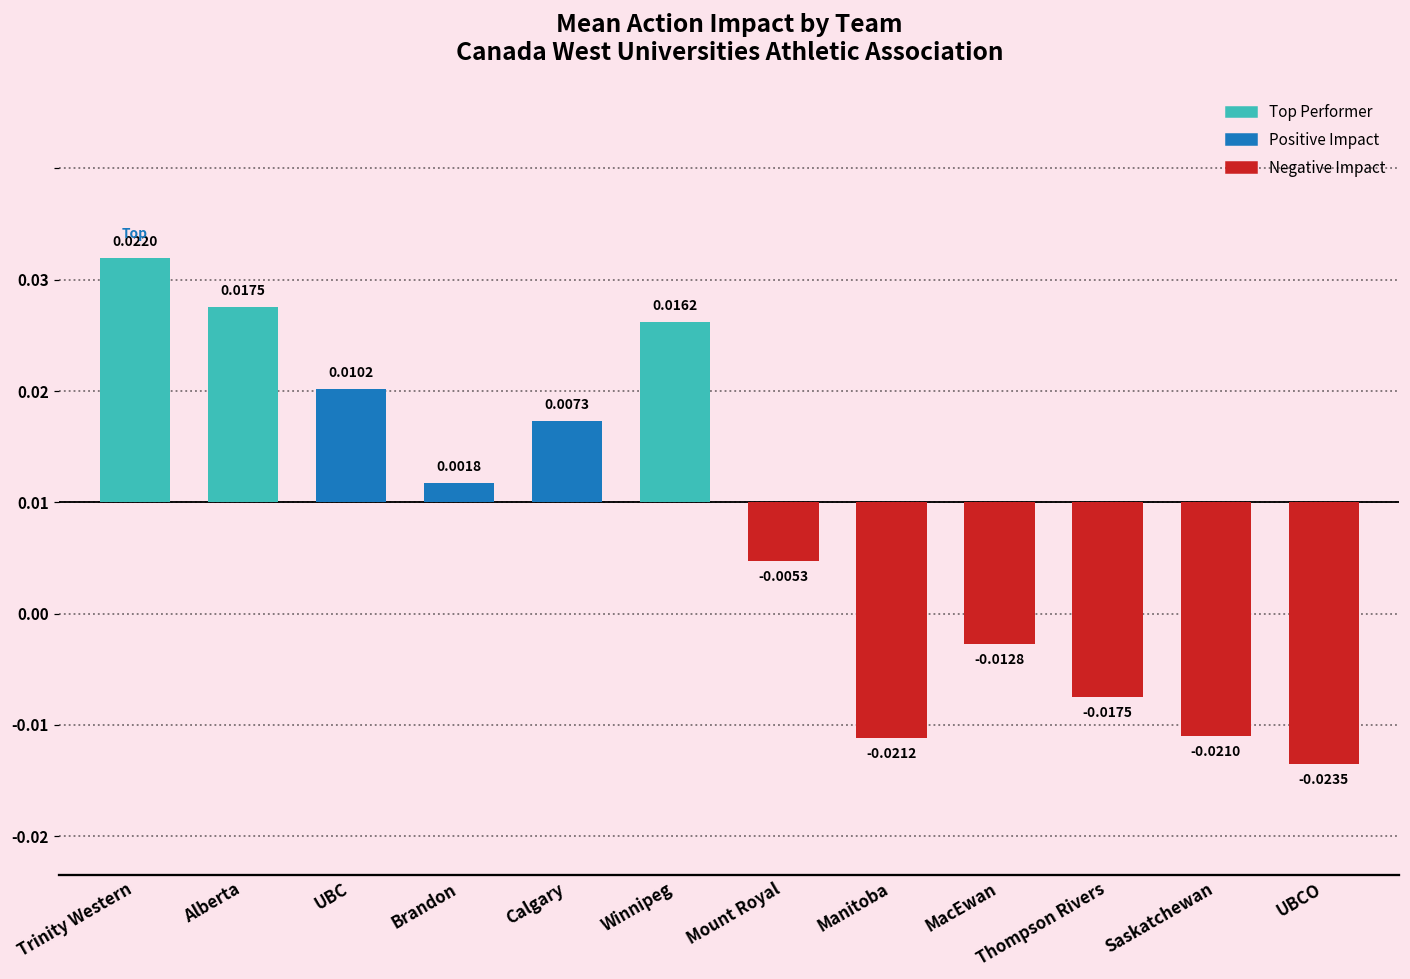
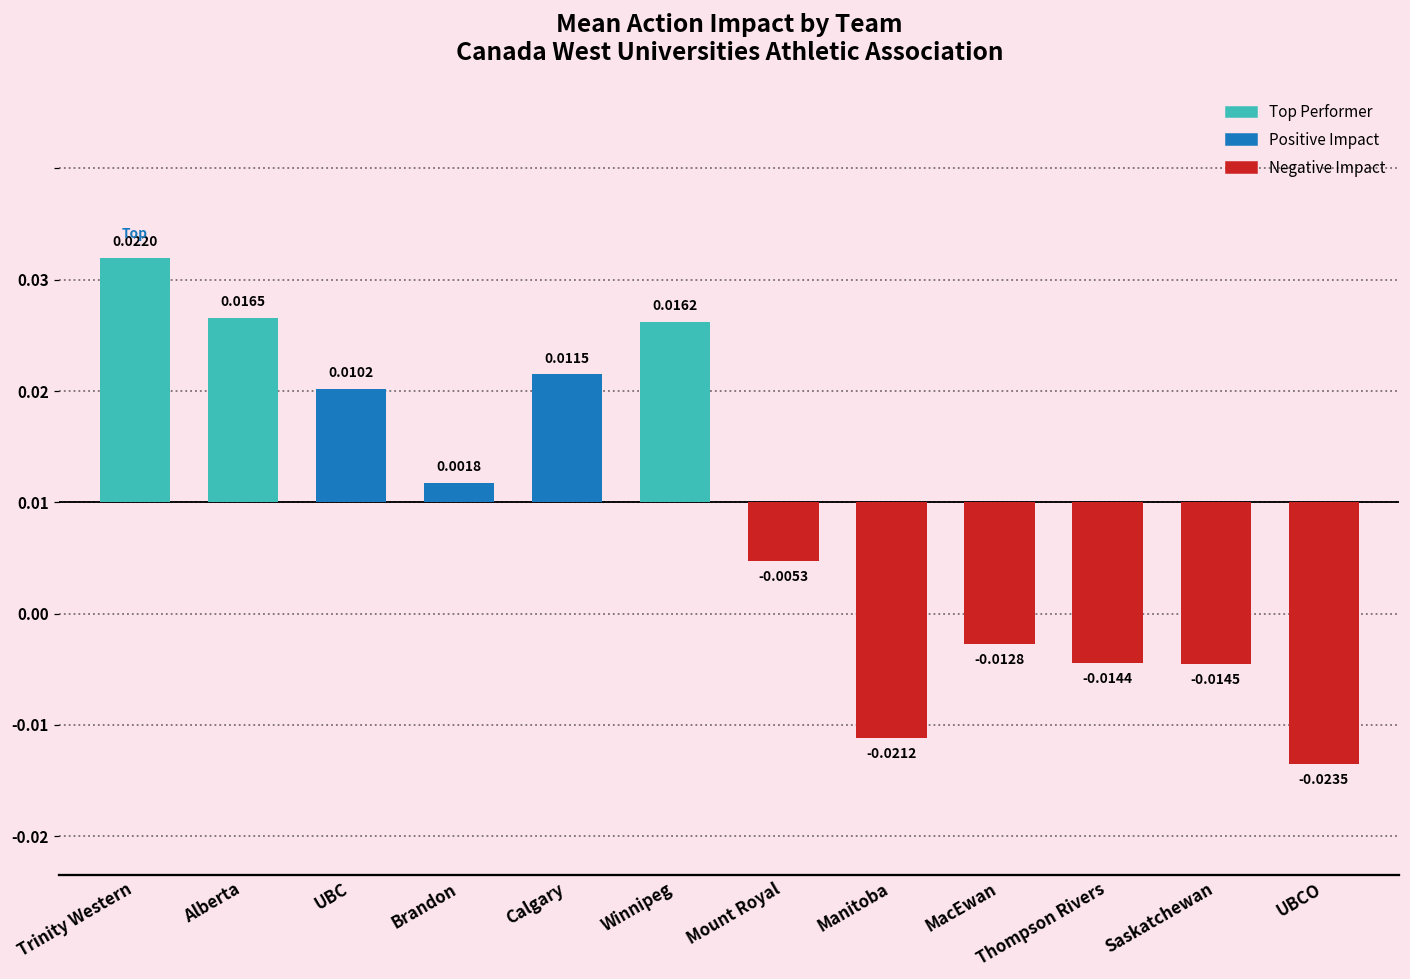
  {
-   "Alberta": 0.0175,
+   "Alberta": 0.0165,
    "UBC": 0.0102,
    "Brandon": 0.0018,
-   "Calgary": 0.0073,
+   "Calgary": 0.0115,
    "Winnipeg": 0.0162,
    "Mount Royal": -0.0053,
    "Manitoba": -0.0212,
    "MacEwan": -0.0128,
-   "Thompson Rivers": -0.0175,
-   "Saskatchewan": -0.0210,
+   "Thompson Rivers": -0.0144,
+   "Saskatchewan": -0.0145,
    "UBCO": -0.0235
  }
